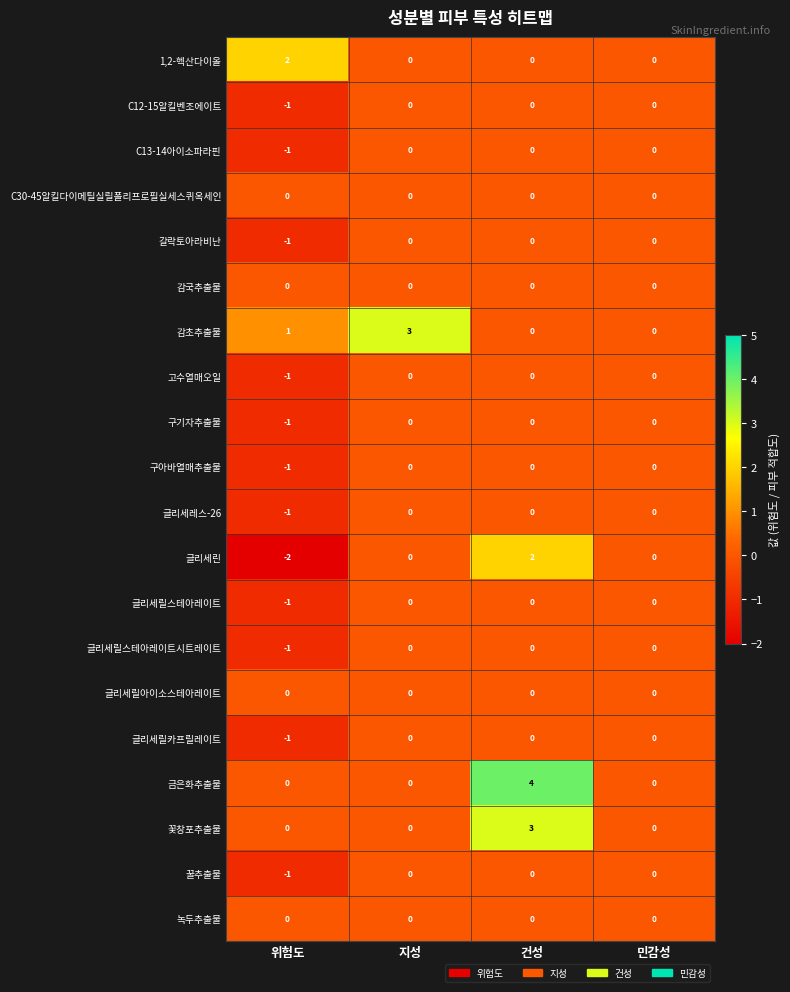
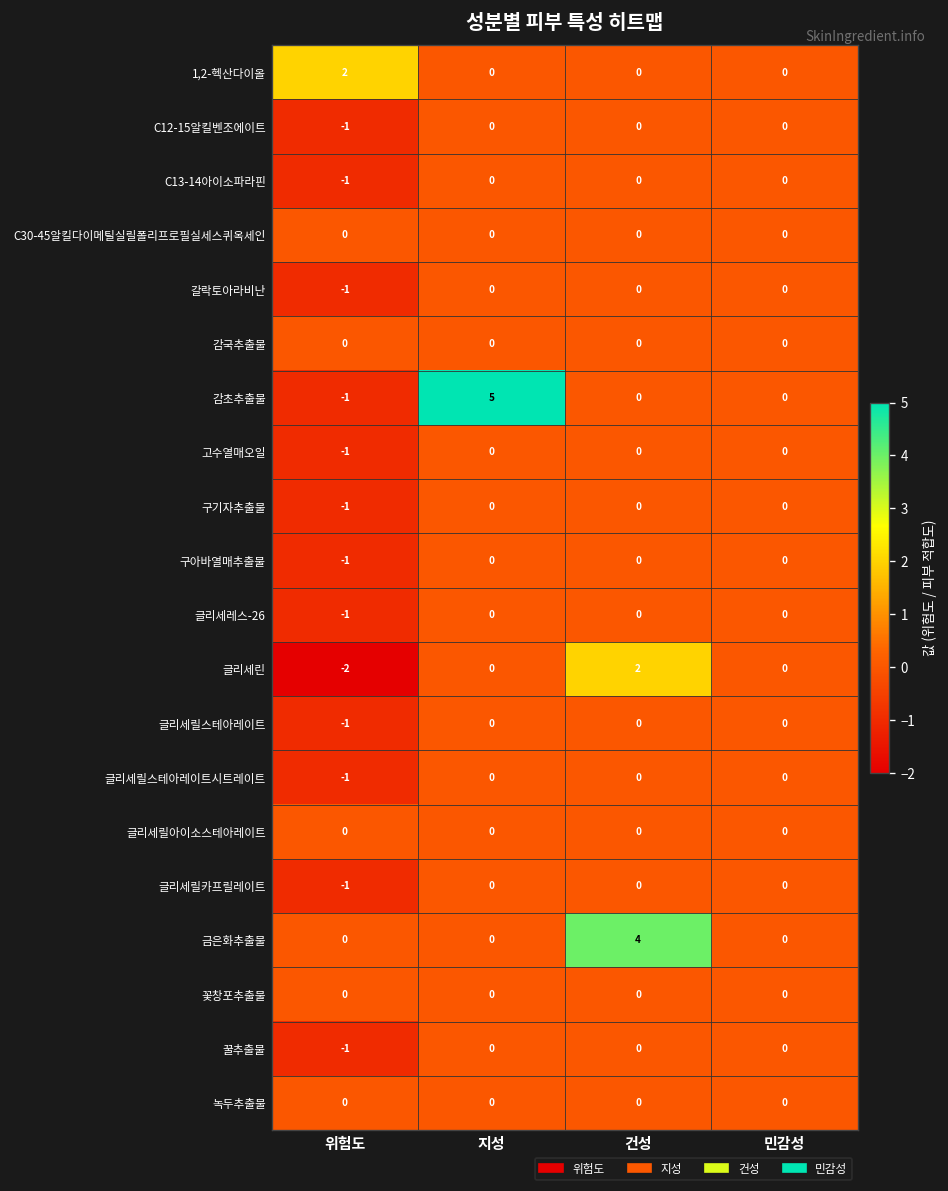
  {
    "1,2-헥산다이올": {
      "위험도": 2,
      "지성": 0,
      "건성": 0,
      "민감성": 0
    },
    "C12-15알킬벤조에이트": {
      "위험도": -1,
      "지성": 0,
      "건성": 0,
      "민감성": 0
    },
    "C13-14아이소파라핀": {
      "위험도": -1,
      "지성": 0,
      "건성": 0,
      "민감성": 0
    },
    "C30-45알킬다이메틸실릴폴리프로필실세스퀴옥세인": {
      "위험도": 0,
      "지성": 0,
      "건성": 0,
      "민감성": 0
    },
    "갈락토아라비난": {
      "위험도": -1,
      "지성": 0,
      "건성": 0,
      "민감성": 0
    },
    "감국추출물": {
      "위험도": 0,
      "지성": 0,
      "건성": 0,
      "민감성": 0
    },
    "감초추출물": {
-     "위험도": 1,
-     "지성": 3,
+     "위험도": -1,
+     "지성": 5,
      "건성": 0,
      "민감성": 0
    },
    "고수열매오일": {
      "위험도": -1,
      "지성": 0,
      "건성": 0,
      "민감성": 0
    },
    "구기자추출물": {
      "위험도": -1,
      "지성": 0,
      "건성": 0,
      "민감성": 0
    },
    "구아바열매추출물": {
      "위험도": -1,
      "지성": 0,
      "건성": 0,
      "민감성": 0
    },
    "글리세레스-26": {
      "위험도": -1,
      "지성": 0,
      "건성": 0,
      "민감성": 0
    },
    "글리세린": {
      "위험도": -2,
      "지성": 0,
      "건성": 2,
      "민감성": 0
    },
    "글리세릴스테아레이트": {
      "위험도": -1,
      "지성": 0,
      "건성": 0,
      "민감성": 0
    },
    "글리세릴스테아레이트시트레이트": {
      "위험도": -1,
      "지성": 0,
      "건성": 0,
      "민감성": 0
    },
    "글리세릴아이소스테아레이트": {
      "위험도": 0,
      "지성": 0,
      "건성": 0,
      "민감성": 0
    },
    "글리세릴카프릴레이트": {
      "위험도": -1,
      "지성": 0,
      "건성": 0,
      "민감성": 0
    },
    "금은화추출물": {
      "위험도": 0,
      "지성": 0,
      "건성": 4,
      "민감성": 0
    },
    "꽃창포추출물": {
      "위험도": 0,
      "지성": 0,
-     "건성": 3,
+     "건성": 0,
      "민감성": 0
    },
    "꿀추출물": {
      "위험도": -1,
      "지성": 0,
      "건성": 0,
      "민감성": 0
    },
    "녹두추출물": {
      "위험도": 0,
      "지성": 0,
      "건성": 0,
      "민감성": 0
    }
  }
